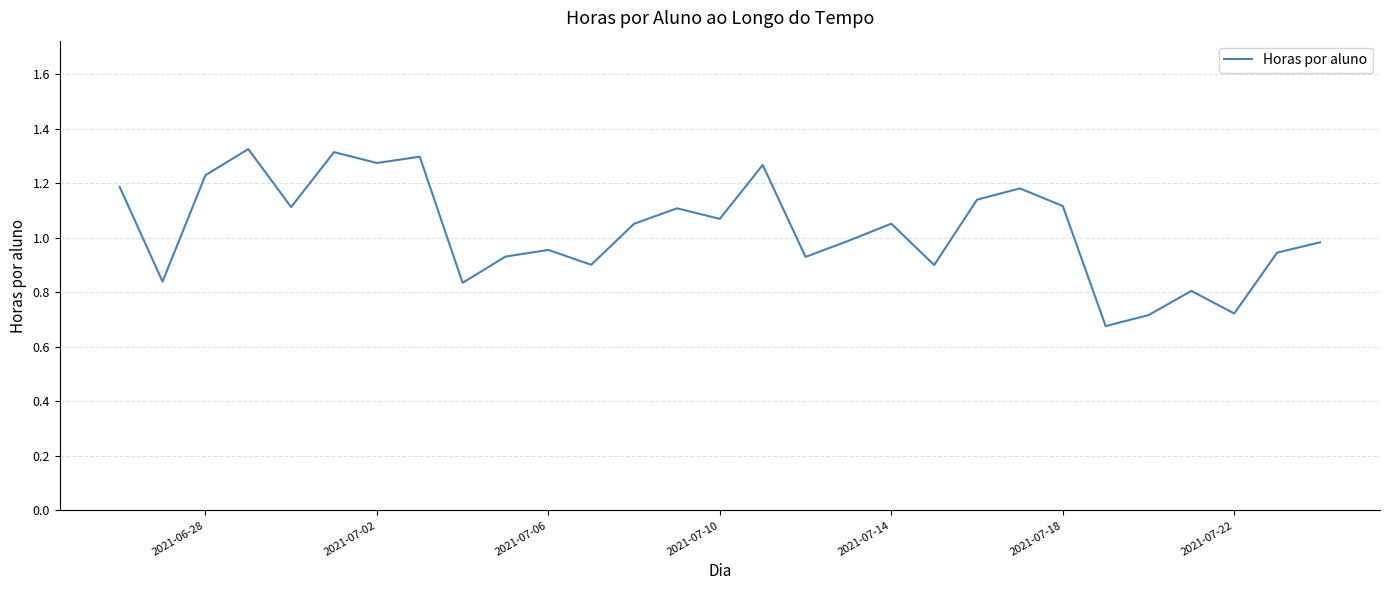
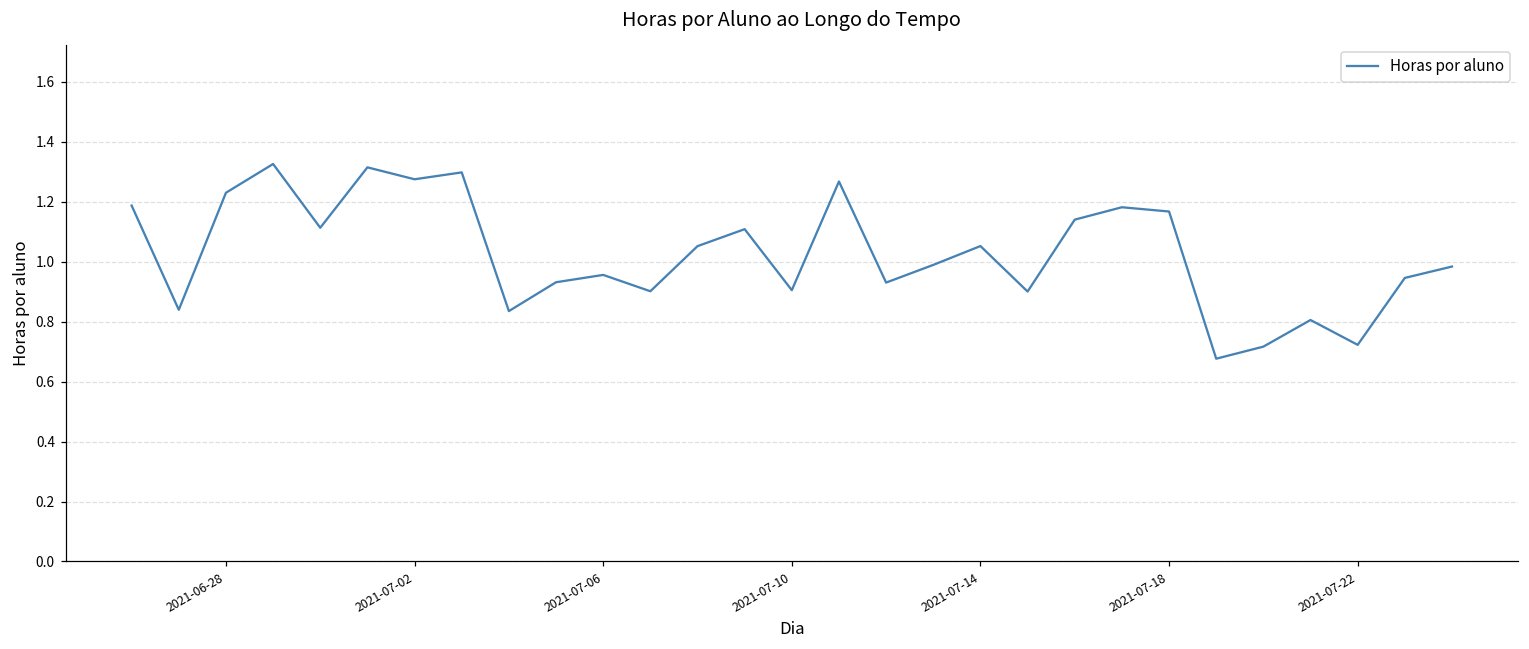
  {
    "2021-06-28": 1.23,
    "2021-07-02": 1.27,
    "2021-07-06": 0.96,
-   "2021-07-10": 1.07,
+   "2021-07-10": 0.90,
    "2021-07-14": 1.05,
-   "2021-07-18": 1.12,
+   "2021-07-18": 1.17,
    "2021-07-22": 0.72
  }
